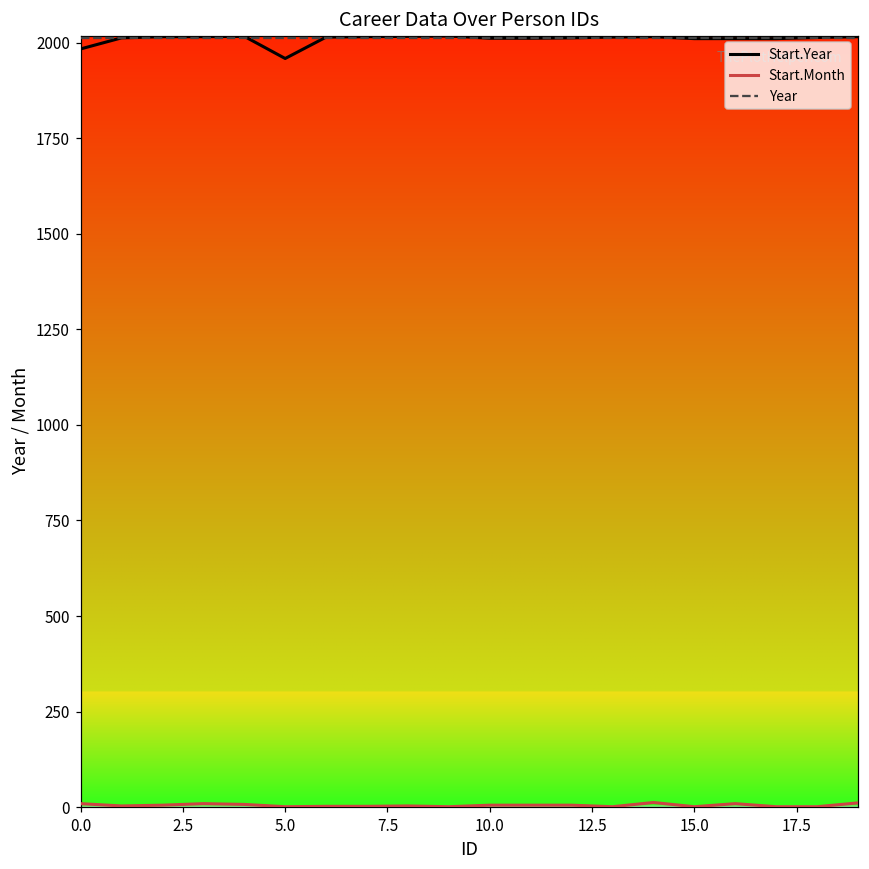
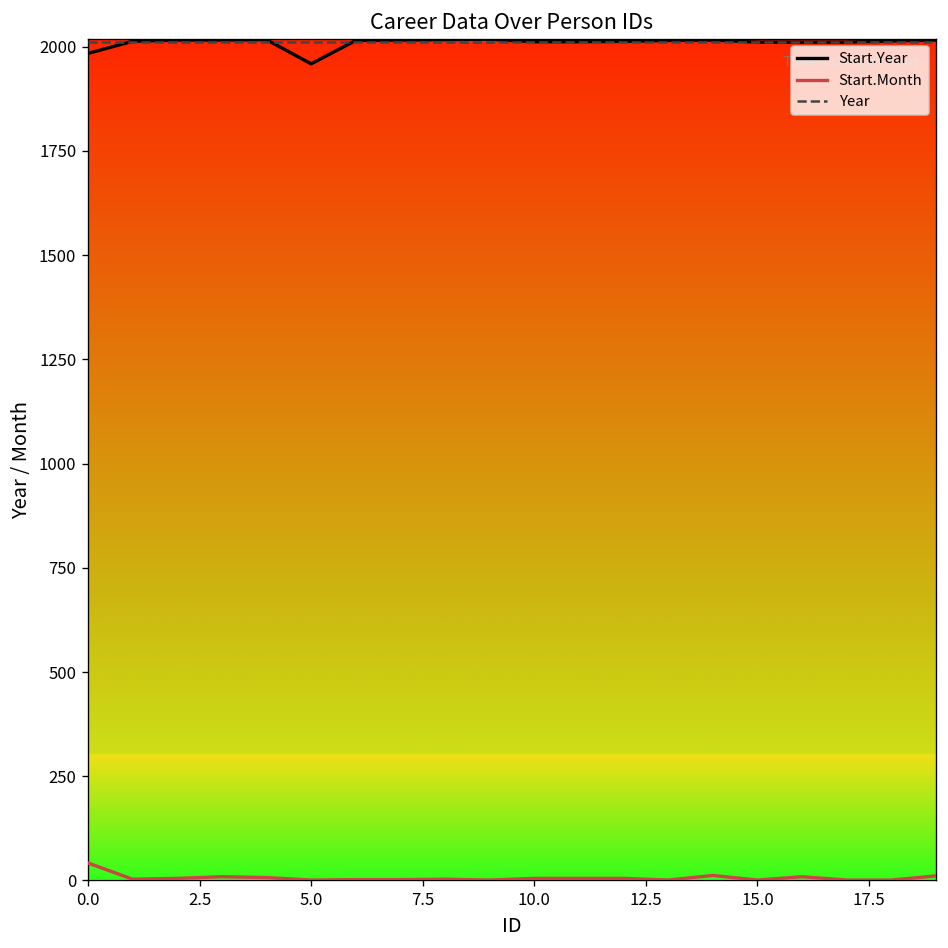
  {
    "Start.Year": {
      "0.0": 1980,
      "5.0": 1960
    },
    "Start.Month": {
-     "0.0": 10,
+     "0.0": 40,
      "10.0": 10
    },
    "Year": {
      "0.0": 2010,
      "5.0": 2010
    }
  }
